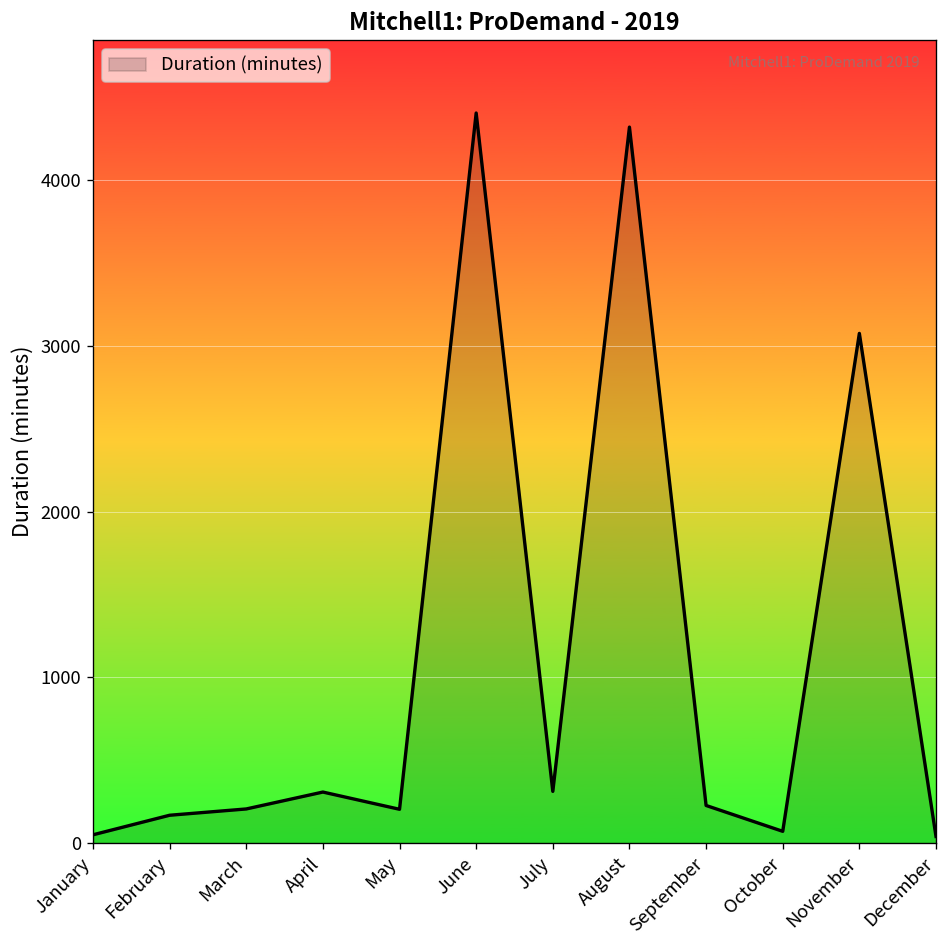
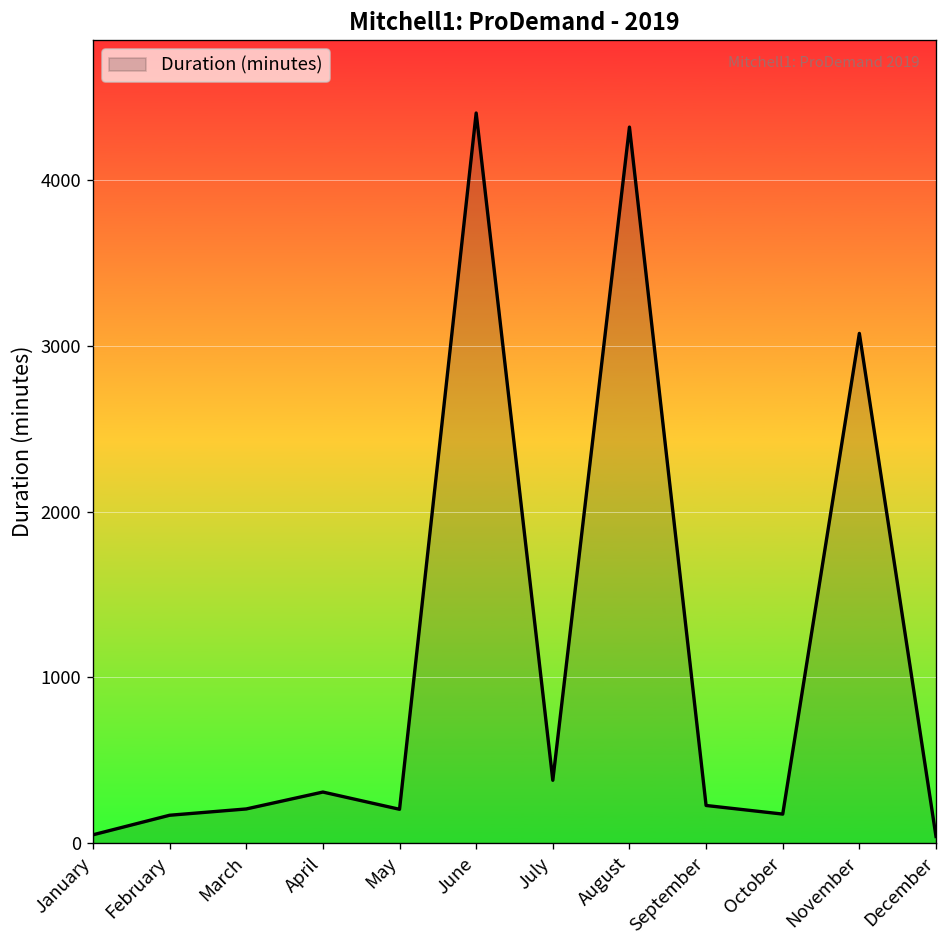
  {
    "January": 50,
    "February": 170,
    "March": 210,
    "April": 310,
    "May": 200,
    "June": 4410,
-   "July": 310,
+   "July": 380,
    "August": 4320,
    "September": 230,
-   "October": 70,
+   "October": 180,
    "November": 3080,
    "December": 40
  }
